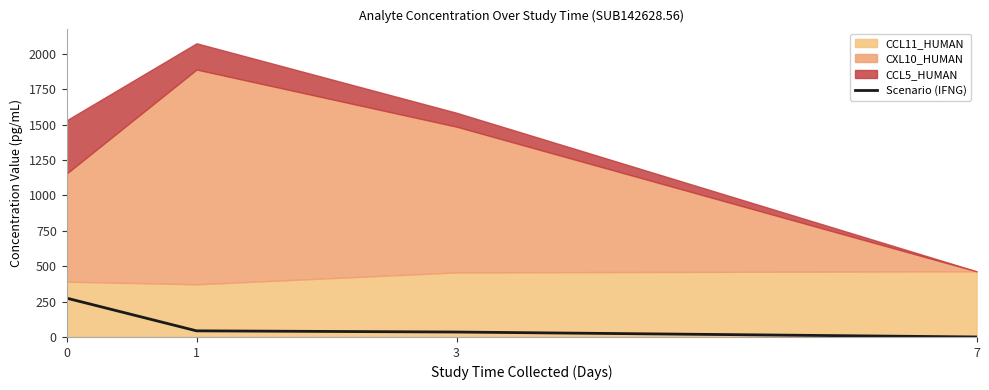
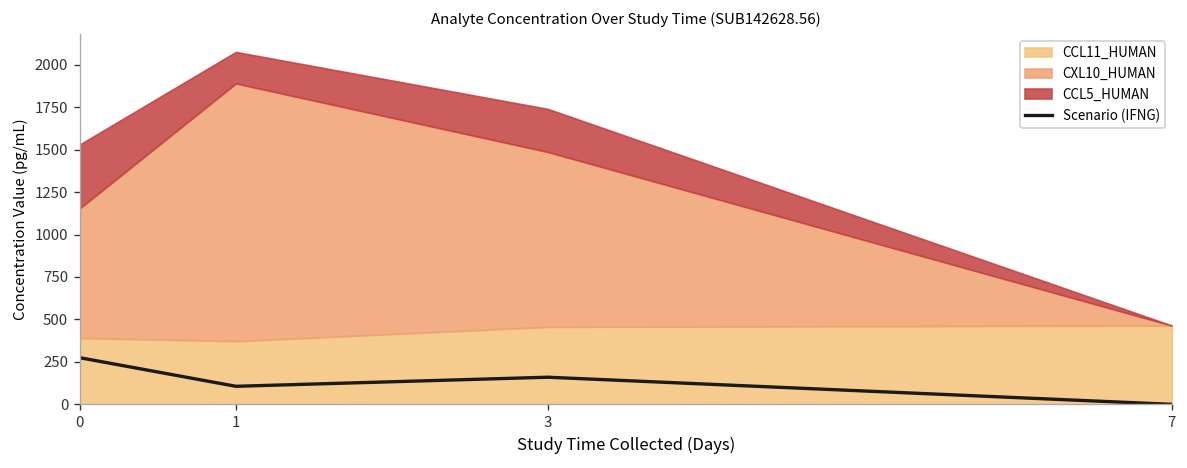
  {
    "Scenario (IFNG)": {
      "0": 270,
-     "1": 40,
-     "3": 30,
+     "1": 110,
+     "3": 160,
      "7": 0
    },
    "CCL5_HUMAN": {
      "0": 380,
      "1": 190,
-     "3": 100
+     "3": 250
    }
  }
